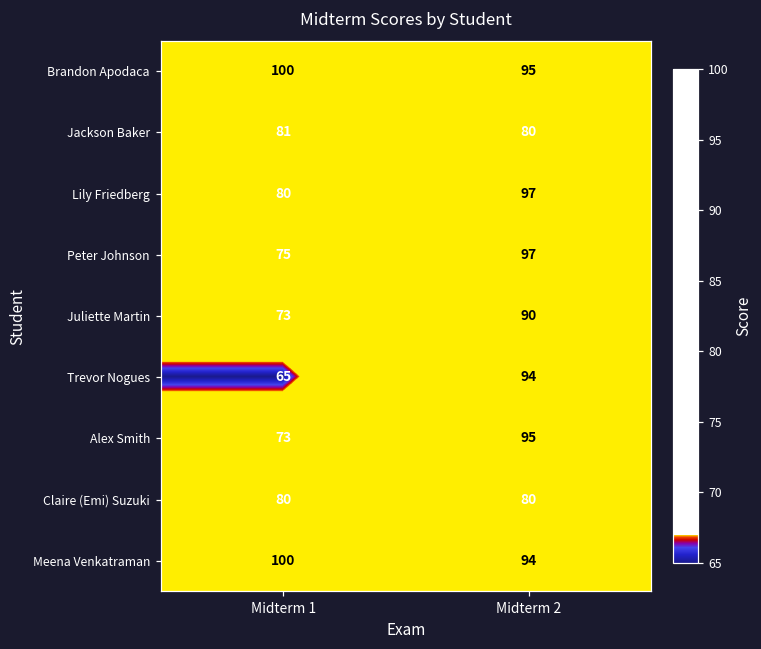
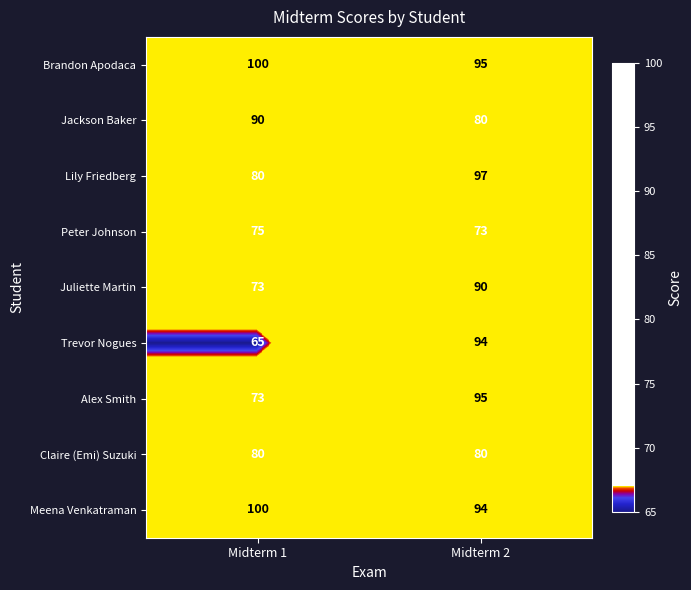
  {
    "Brandon Apodaca": {
      "Midterm 1": 100,
      "Midterm 2": 95
    },
    "Jackson Baker": {
-     "Midterm 1": 81,
+     "Midterm 1": 90,
      "Midterm 2": 80
    },
    "Lily Friedberg": {
      "Midterm 1": 80,
      "Midterm 2": 97
    },
    "Peter Johnson": {
      "Midterm 1": 75,
-     "Midterm 2": 97
+     "Midterm 2": 73
    },
    "Juliette Martin": {
      "Midterm 1": 73,
      "Midterm 2": 90
    },
    "Trevor Nogues": {
      "Midterm 1": 65,
      "Midterm 2": 94
    },
    "Alex Smith": {
      "Midterm 1": 73,
      "Midterm 2": 95
    },
    "Claire (Emi) Suzuki": {
      "Midterm 1": 80,
      "Midterm 2": 80
    },
    "Meena Venkatraman": {
      "Midterm 1": 100,
      "Midterm 2": 94
    }
  }
